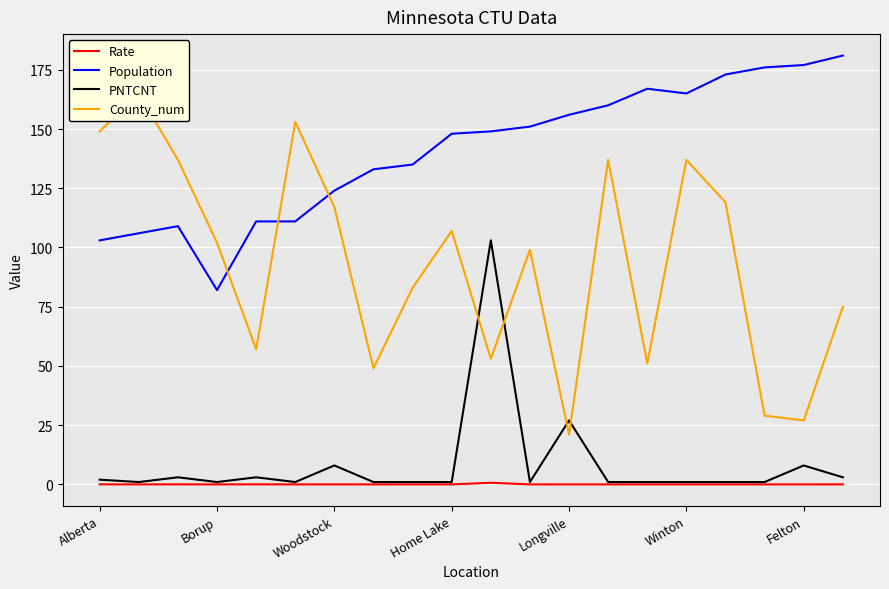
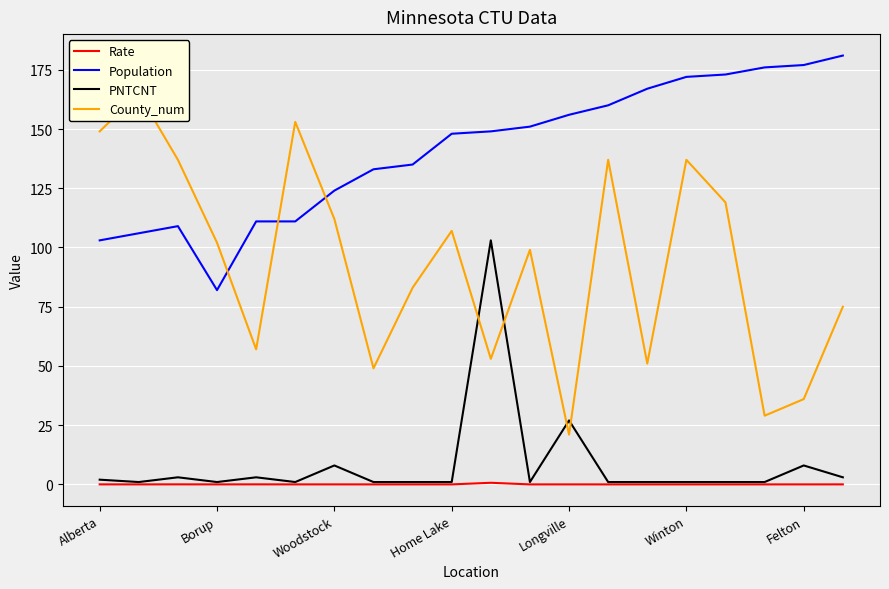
  {
    "Rate": {
      "Alberta": 0,
      "Woodstock": 0,
      "Longville": 0,
      "Felton": 0
    },
    "Population": {
      "Alberta": 103,
      "Borup": 82,
      "Woodstock": 124,
      "Home Lake": 148,
      "Longville": 156,
-     "Winton": 165,
+     "Winton": 172,
      "Felton": 177
    },
    "PNTCNT": {
      "Alberta": 2,
      "Woodstock": 8,
      "Longville": 27,
      "Felton": 8
    },
    "County_num": {
      "Alberta": 149,
      "Borup": 102,
-     "Woodstock": 117,
+     "Woodstock": 112,
      "Home Lake": 107,
      "Longville": 21,
      "Winton": 137,
-     "Felton": 27
+     "Felton": 36
    }
  }
